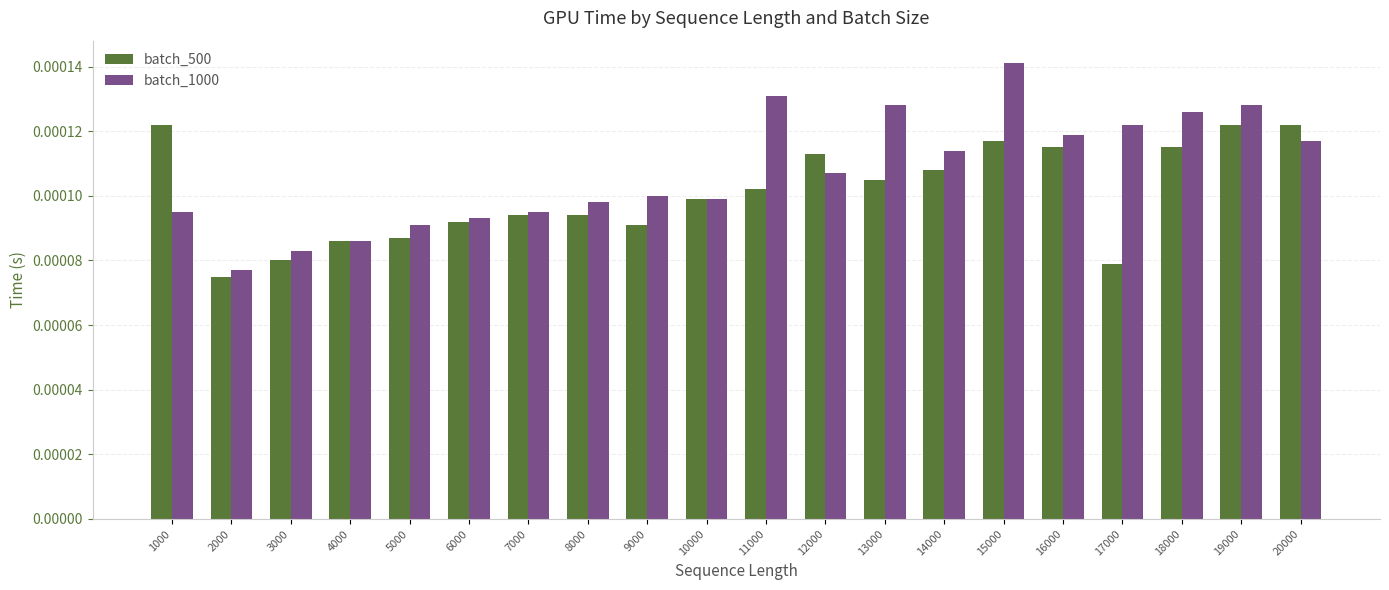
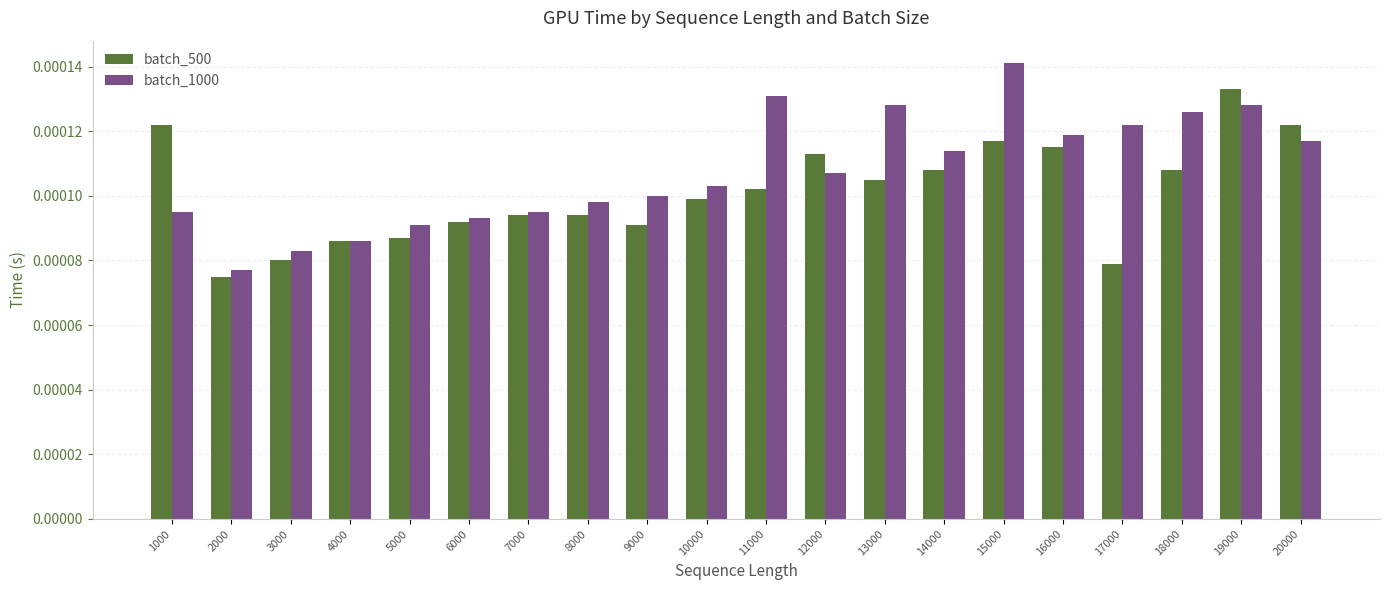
  {
    "batch_500": {
      "1000": 0.000122,
      "2000": 0.000075,
      "3000": 0.000080,
      "4000": 0.000086,
      "5000": 0.000087,
      "6000": 0.000092,
      "7000": 0.000094,
      "8000": 0.000094,
      "9000": 0.000091,
      "10000": 0.000099,
      "11000": 0.000102,
      "12000": 0.000113,
      "13000": 0.000105,
      "14000": 0.000108,
      "15000": 0.000117,
      "16000": 0.000115,
      "17000": 0.000079,
-     "18000": 0.000115,
-     "19000": 0.000122,
+     "18000": 0.000108,
+     "19000": 0.000133,
      "20000": 0.000122
    },
    "batch_1000": {
      "1000": 0.000095,
      "2000": 0.000077,
      "3000": 0.000083,
      "4000": 0.000086,
      "5000": 0.000091,
      "6000": 0.000093,
      "7000": 0.000095,
      "8000": 0.000098,
      "9000": 0.000100,
-     "10000": 0.000099,
+     "10000": 0.000103,
      "11000": 0.000131,
      "12000": 0.000107,
      "13000": 0.000128,
      "14000": 0.000114,
      "15000": 0.000141,
      "16000": 0.000119,
      "17000": 0.000122,
      "18000": 0.000126,
      "19000": 0.000128,
      "20000": 0.000117
    }
  }
